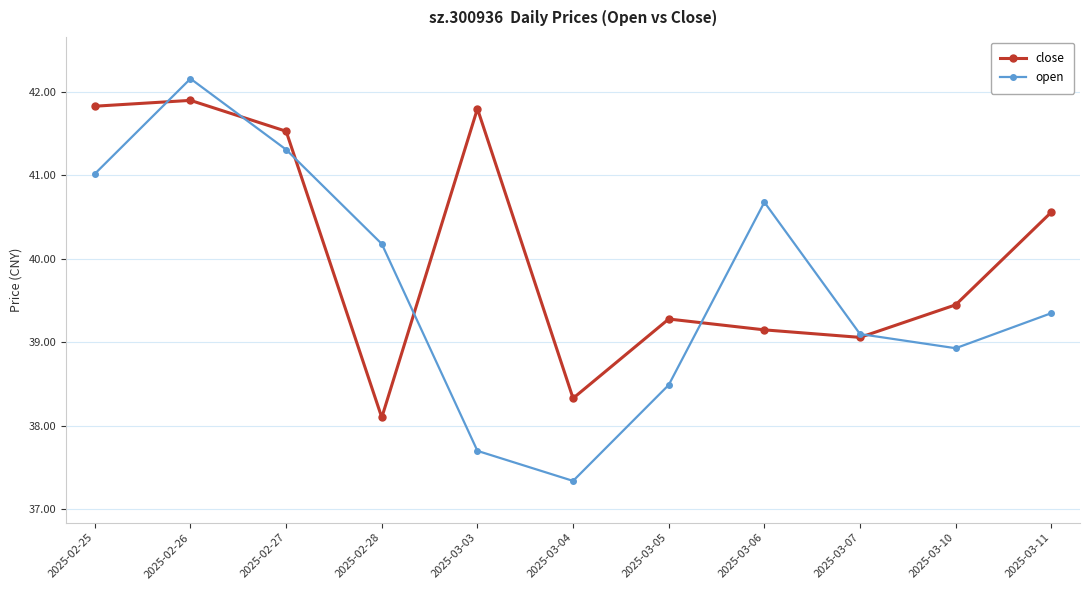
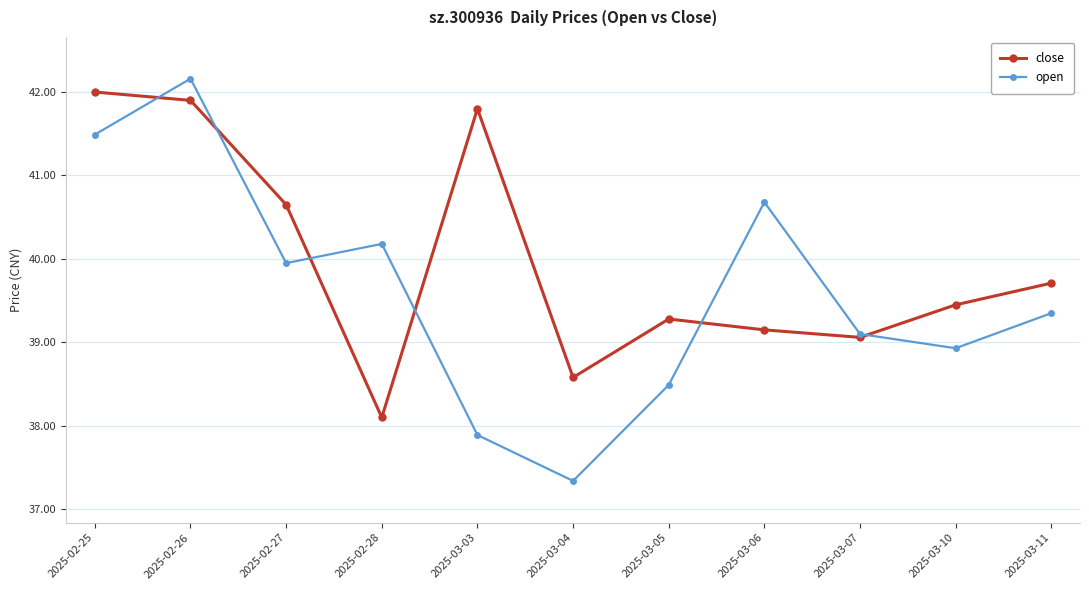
  {
    "close": {
-     "2025-02-25": 41.8,
+     "2025-02-25": 42.0,
      "2025-02-26": 41.9,
-     "2025-02-27": 41.5,
+     "2025-02-27": 40.7,
      "2025-02-28": 38.1,
      "2025-03-03": 41.8,
-     "2025-03-04": 38.3,
+     "2025-03-04": 38.6,
      "2025-03-05": 39.3,
      "2025-03-06": 39.2,
      "2025-03-07": 39.1,
      "2025-03-10": 39.5,
-     "2025-03-11": 40.6
+     "2025-03-11": 39.7
    },
    "open": {
-     "2025-02-25": 41.0,
+     "2025-02-25": 41.5,
      "2025-02-26": 42.2,
-     "2025-02-27": 41.3,
+     "2025-02-27": 40.0,
      "2025-02-28": 40.2,
-     "2025-03-03": 37.7,
+     "2025-03-03": 37.9,
      "2025-03-04": 37.3,
      "2025-03-05": 38.5,
      "2025-03-06": 40.7,
      "2025-03-07": 39.1,
      "2025-03-10": 38.9,
      "2025-03-11": 39.4
    }
  }
